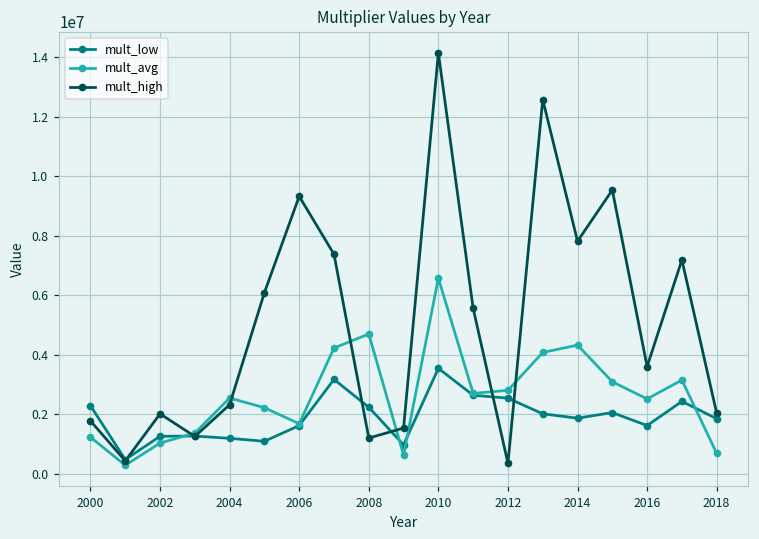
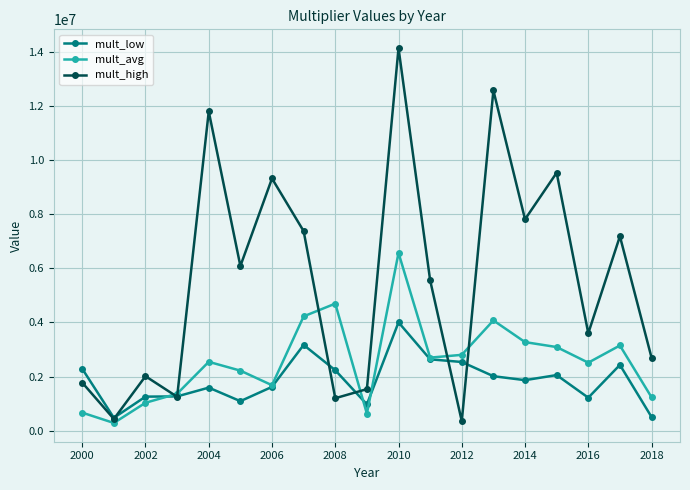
  {
    "mult_low": {
      "2000": 2300000,
      "2002": 1300000,
-     "2004": 1200000,
+     "2004": 1600000,
      "2008": 2200000,
-     "2010": 3500000,
+     "2010": 4000000,
      "2012": 2500000,
      "2014": 1900000,
-     "2016": 1600000,
-     "2018": 1800000
+     "2016": 1200000,
+     "2018": 500000
    },
    "mult_avg": {
-     "2000": 1200000,
+     "2000": 700000,
      "2002": 1000000,
      "2004": 2500000,
      "2008": 4700000,
      "2010": 6600000,
      "2012": 2800000,
-     "2014": 4300000,
+     "2014": 3300000,
      "2016": 2500000,
-     "2018": 700000
+     "2018": 1200000
    },
    "mult_high": {
      "2000": 1800000,
      "2002": 2000000,
-     "2004": 2300000,
+     "2004": 11800000,
      "2006": 9300000,
      "2008": 1200000,
      "2010": 14100000,
      "2012": 300000,
      "2014": 7800000,
      "2016": 3600000,
-     "2018": 2000000
+     "2018": 2700000
    }
  }
